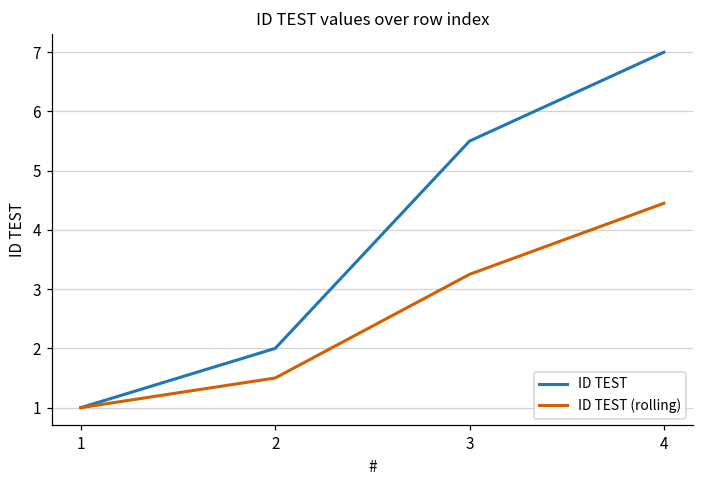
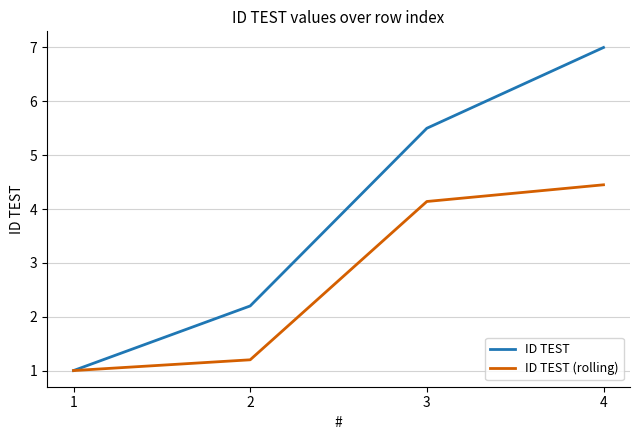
  {
    "ID TEST": {
-     "2": 2.0,
+     "2": 2.2,
      "3": 5.5,
      "4": 7.0
    },
    "ID TEST (rolling)": {
-     "2": 1.5,
-     "3": 3.3,
+     "2": 1.2,
+     "3": 4.1,
      "4": 4.5
    }
  }
